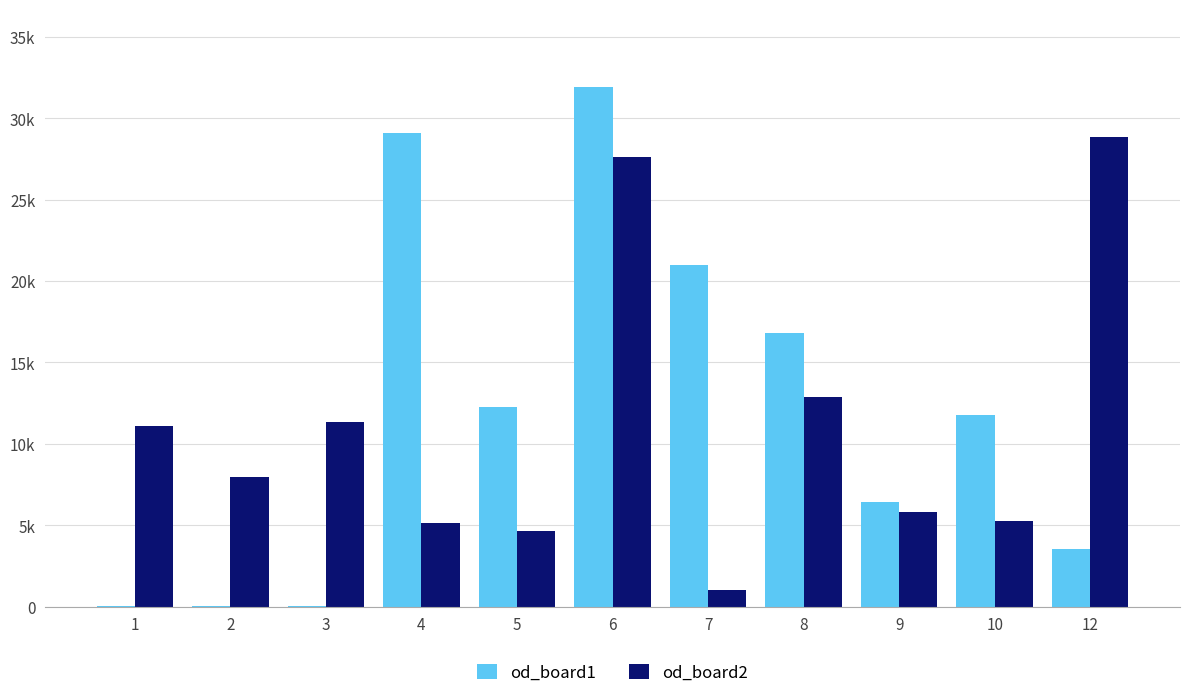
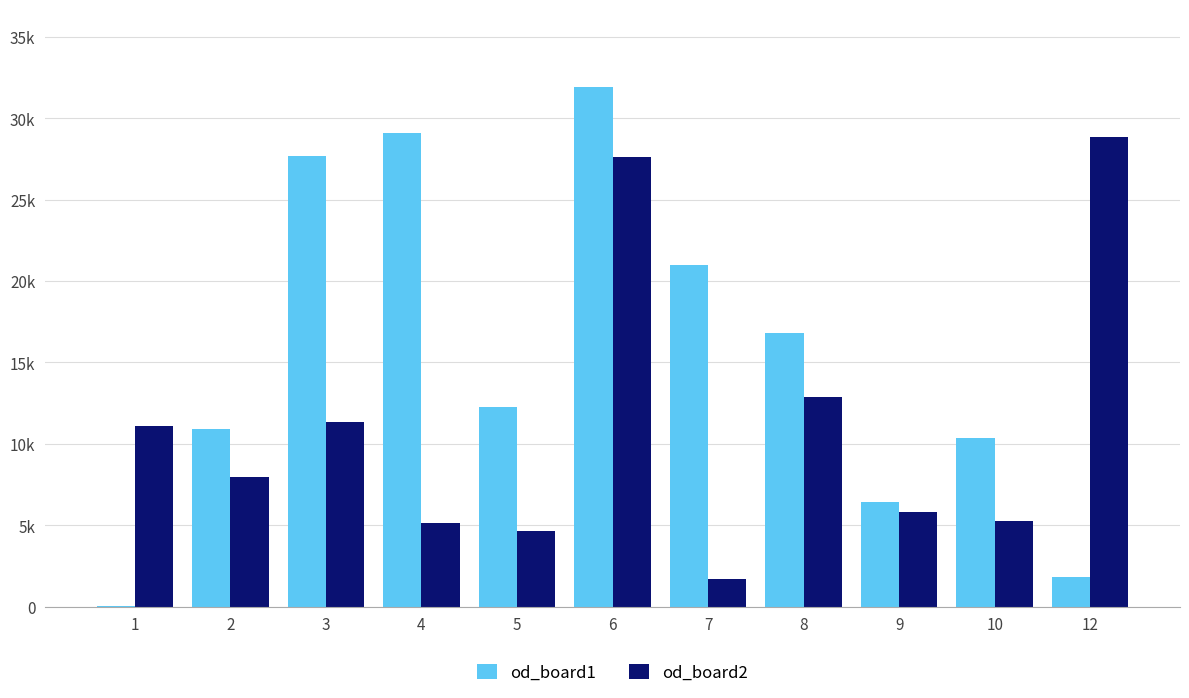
  {
    "od_board1": {
-     "2": 0,
-     "3": 0,
+     "2": 10900,
+     "3": 27700,
      "4": 29100,
      "5": 12300,
      "6": 31900,
      "7": 21000,
      "8": 16800,
      "9": 6400,
-     "10": 11800,
-     "12": 3500
+     "10": 10400,
+     "12": 1800
    },
    "od_board2": {
      "1": 11100,
      "2": 8000,
      "3": 11400,
      "4": 5200,
      "5": 4600,
      "6": 27600,
-     "7": 1000,
+     "7": 1700,
      "8": 12900,
      "9": 5800,
      "10": 5200,
      "12": 28800
    }
  }
